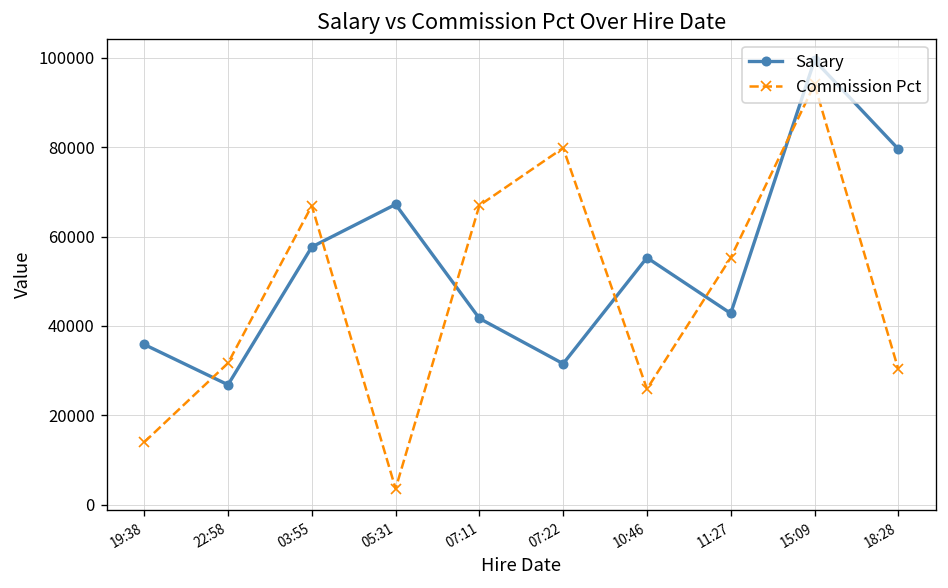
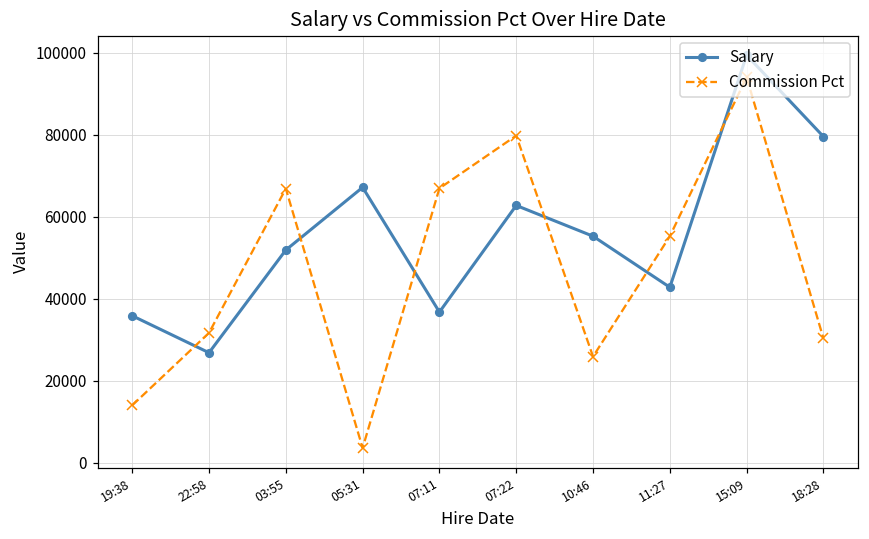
  {
    "Salary": {
      "19:38": 36000,
      "22:58": 27000,
-     "03:55": 58000,
+     "03:55": 52000,
      "05:31": 67000,
-     "07:11": 42000,
-     "07:22": 32000,
+     "07:11": 37000,
+     "07:22": 63000,
      "10:46": 55000,
      "11:27": 43000,
      "18:28": 80000
    },
    "Commission Pct": {
      "19:38": 14000,
      "22:58": 32000,
      "03:55": 67000,
      "05:31": 4000,
      "07:11": 67000,
      "07:22": 80000,
      "10:46": 26000,
      "11:27": 55000,
      "18:28": 30000
    }
  }
